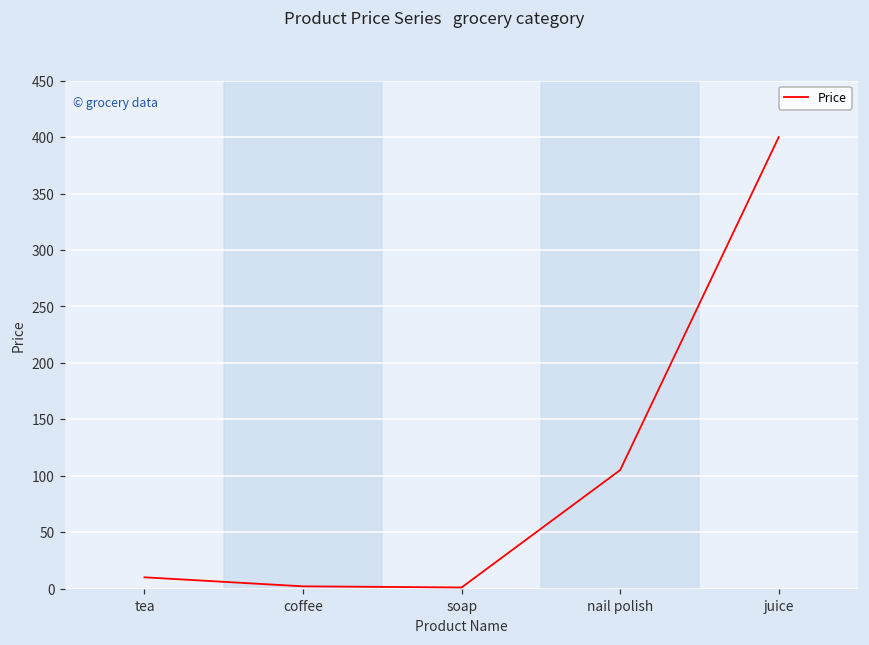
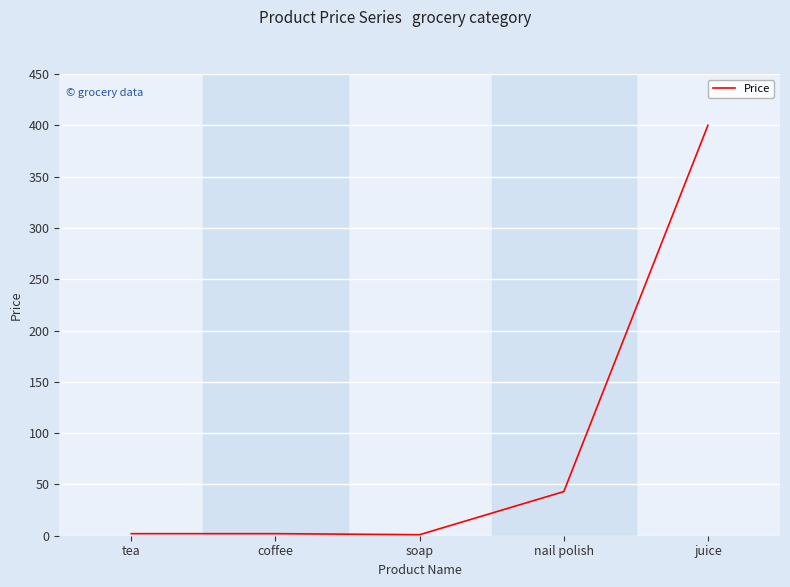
  {
-   "tea": 10,
+   "tea": 2,
    "coffee": 2,
    "soap": 1,
-   "nail polish": 105,
+   "nail polish": 43,
    "juice": 400
  }
